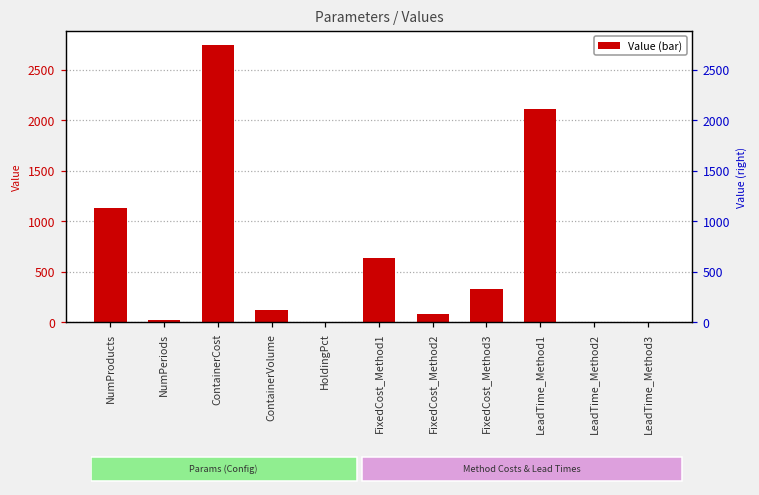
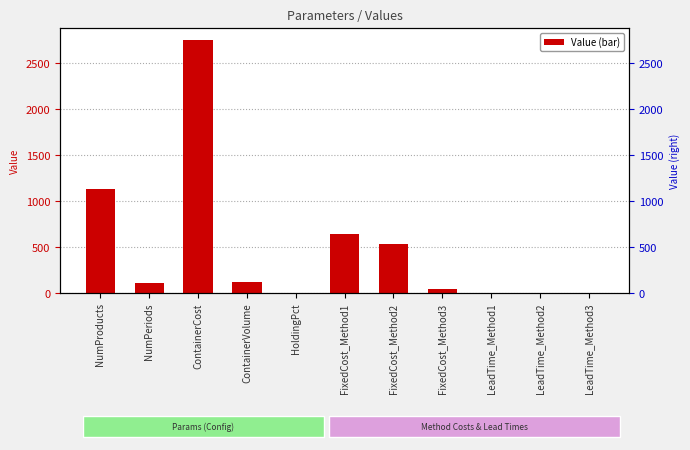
  {
    "NumProducts": 1100,
-   "NumPeriods": 0,
+   "NumPeriods": 100,
    "ContainerCost": 2800,
    "ContainerVolume": 100,
    "FixedCost_Method1": 600,
-   "FixedCost_Method2": 100,
-   "FixedCost_Method3": 300,
-   "LeadTime_Method1": 2100
+   "FixedCost_Method2": 500,
+   "FixedCost_Method3": 100,
+   "LeadTime_Method1": 0
  }
